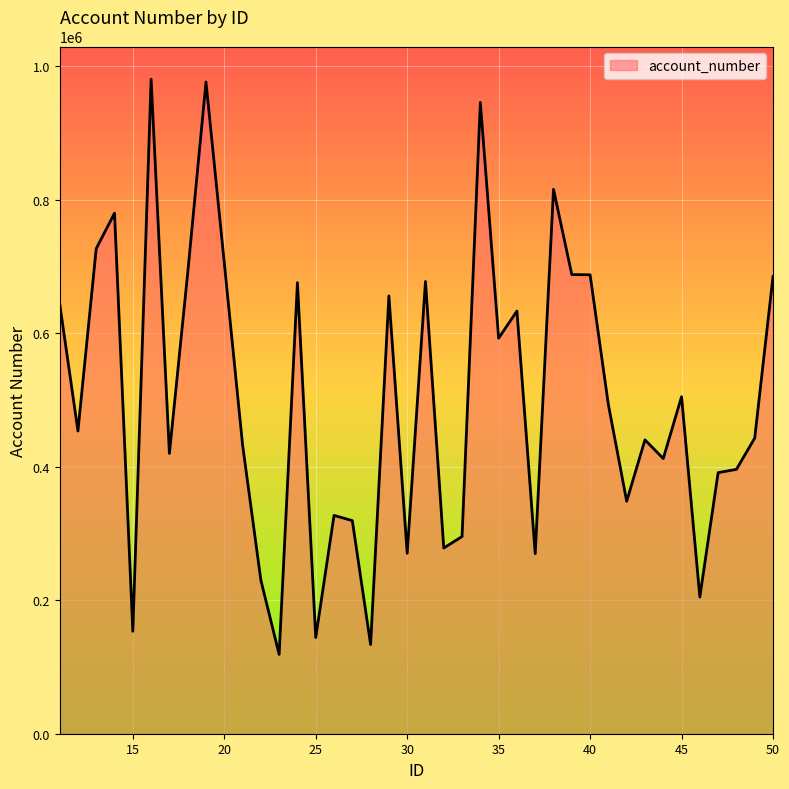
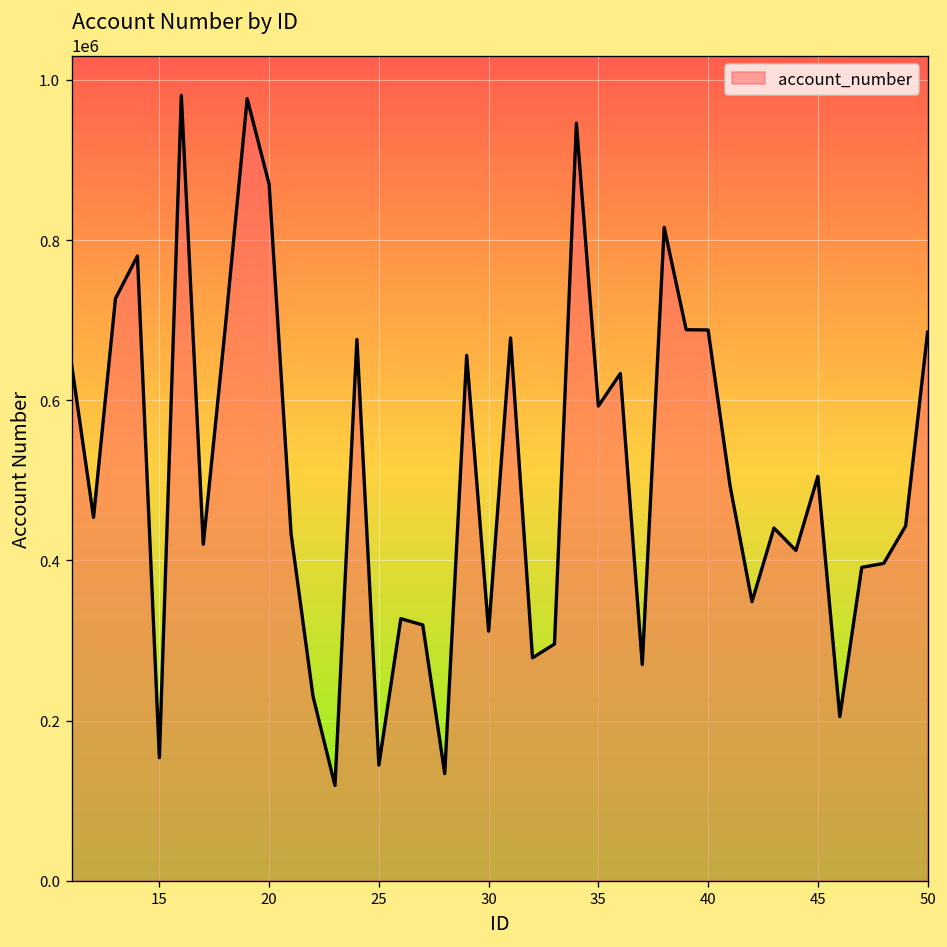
  {
    "15": 150000,
-   "20": 710000,
+   "20": 870000,
    "25": 140000,
-   "30": 270000,
+   "30": 310000,
    "35": 590000,
    "40": 690000,
    "45": 510000,
    "50": 690000
  }
